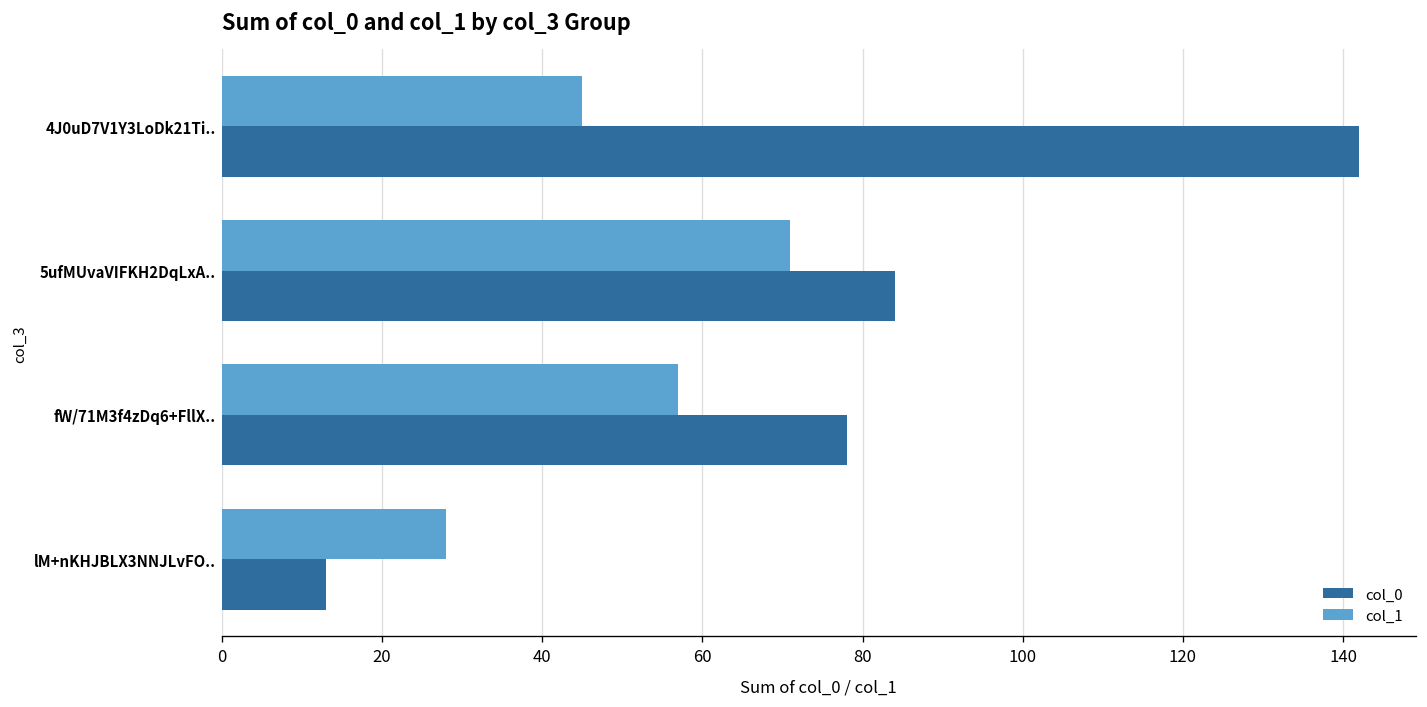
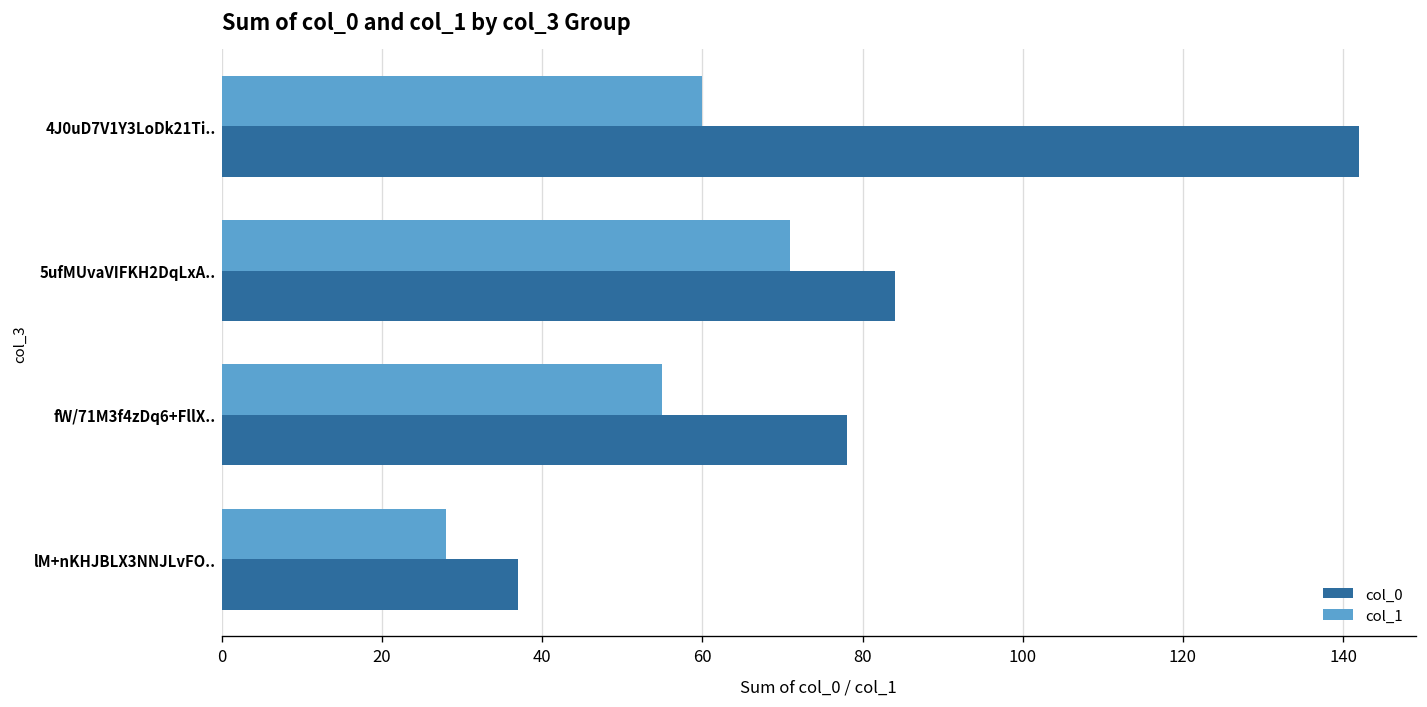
  {
    "col_0": {
      "4J0uD7V1Y3LoDk21Ti..": 142,
      "5ufMUvaVIFKH2DqLxA..": 84,
      "fW/71M3f4zDq6+FllX..": 78,
-     "lM+nKHJBLX3NNJLvFO..": 13
+     "lM+nKHJBLX3NNJLvFO..": 37
    },
    "col_1": {
-     "4J0uD7V1Y3LoDk21Ti..": 45,
+     "4J0uD7V1Y3LoDk21Ti..": 60,
      "5ufMUvaVIFKH2DqLxA..": 71,
-     "fW/71M3f4zDq6+FllX..": 57,
+     "fW/71M3f4zDq6+FllX..": 55,
      "lM+nKHJBLX3NNJLvFO..": 28
    }
  }
